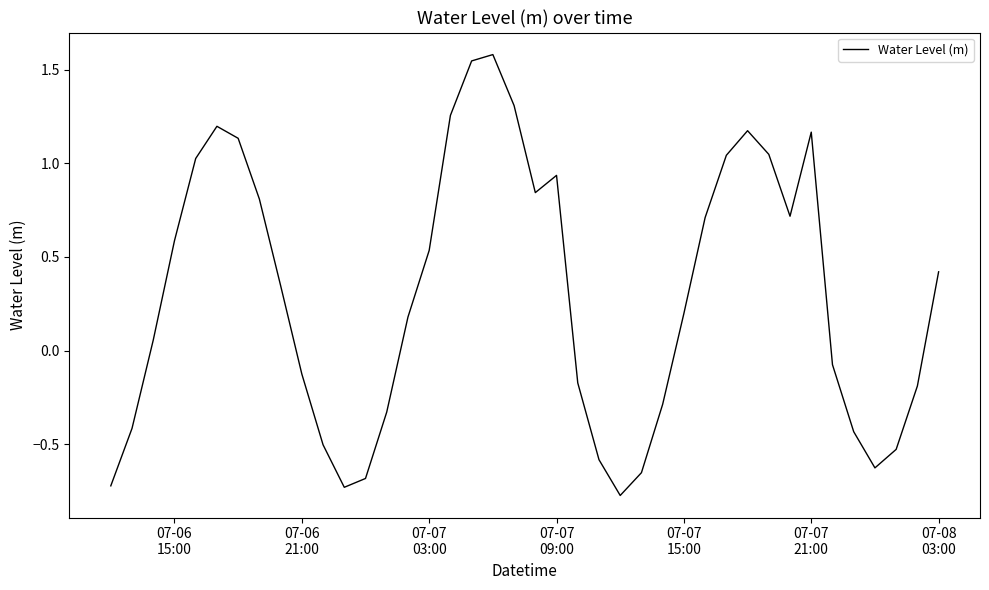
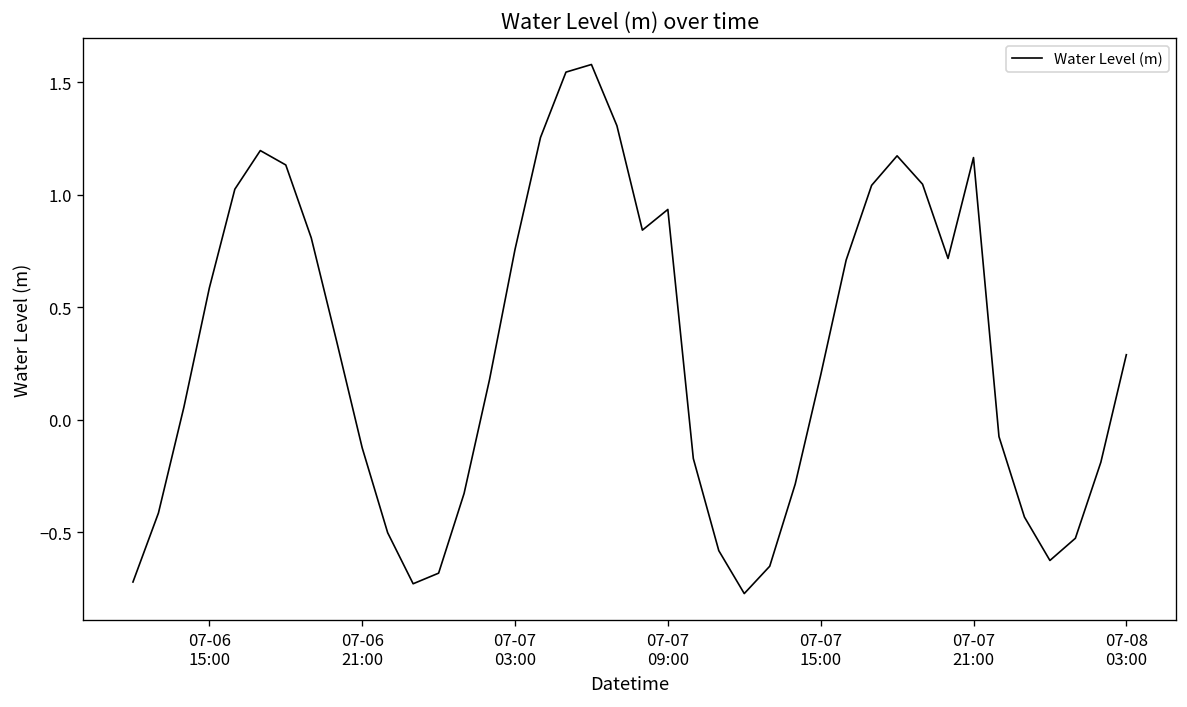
  {
    "07-06 15:00": 0.59,
    "07-06 21:00": -0.12,
-   "07-07 03:00": 0.54,
+   "07-07 03:00": 0.76,
    "07-07 09:00": 0.94,
    "07-07 15:00": 0.20,
    "07-07 21:00": 1.17,
-   "07-08 03:00": 0.42
+   "07-08 03:00": 0.29
  }
